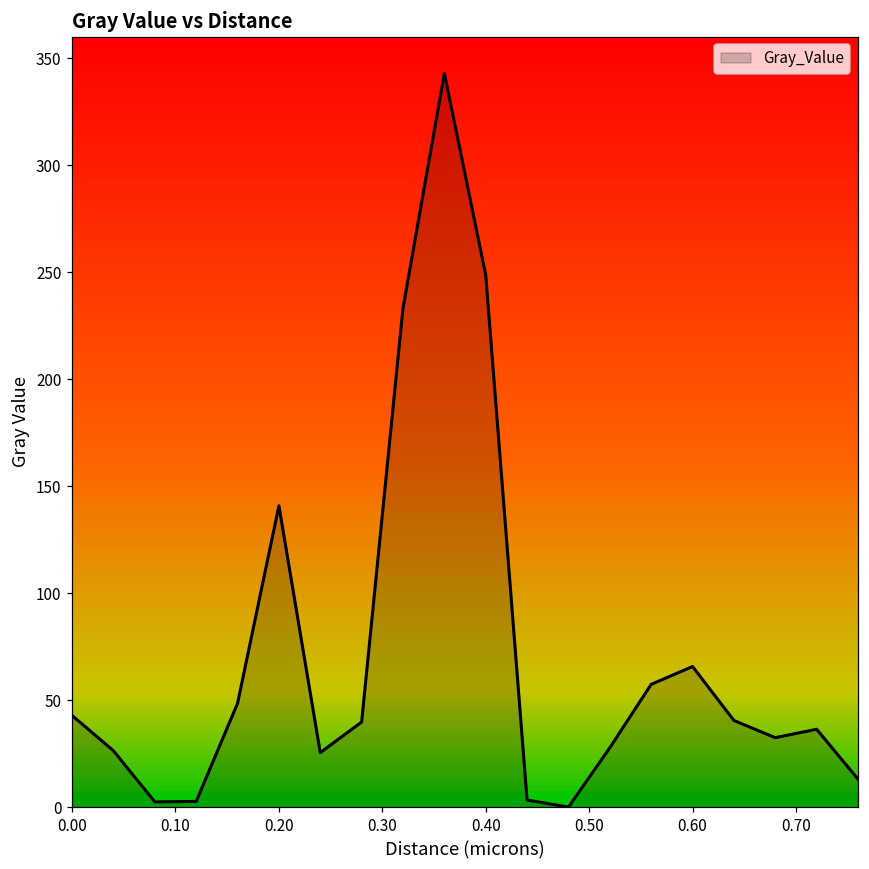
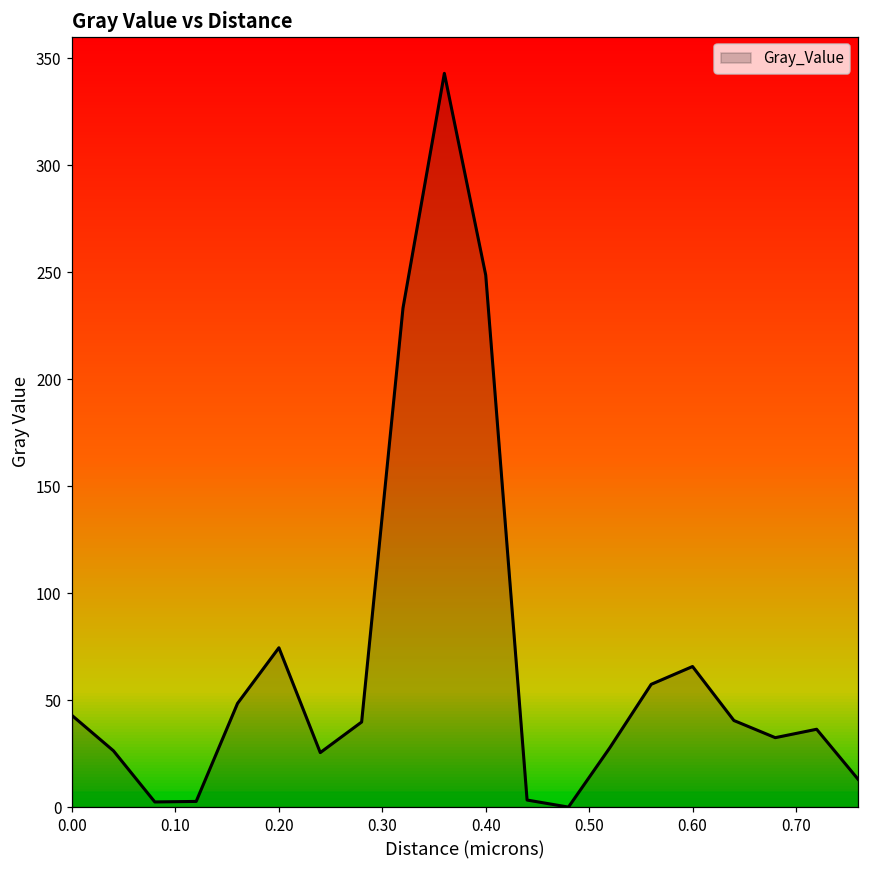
  {
    "0.00": 43,
-   "0.20": 141,
+   "0.20": 74,
    "0.40": 249,
    "0.60": 66
  }
